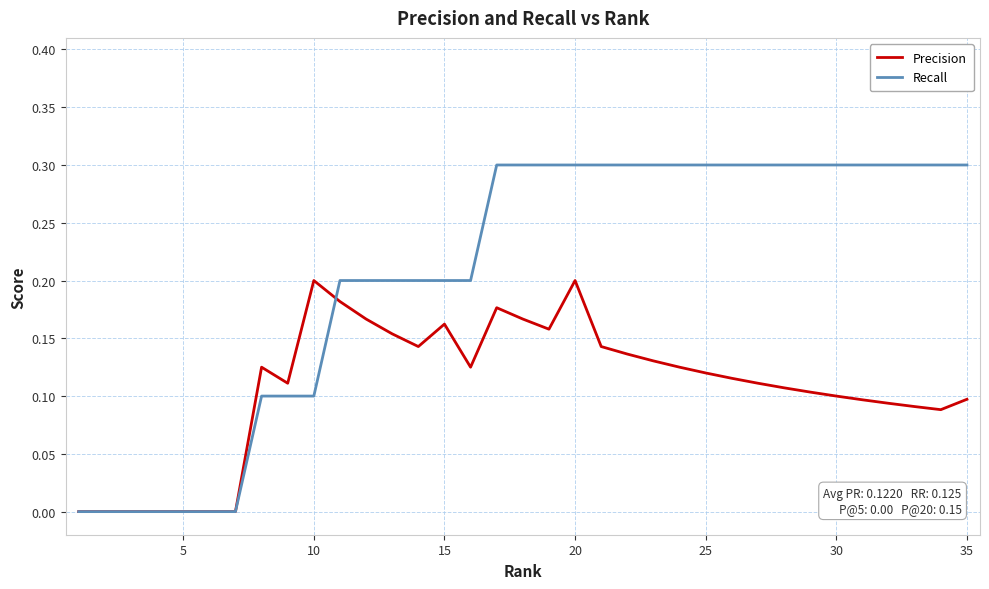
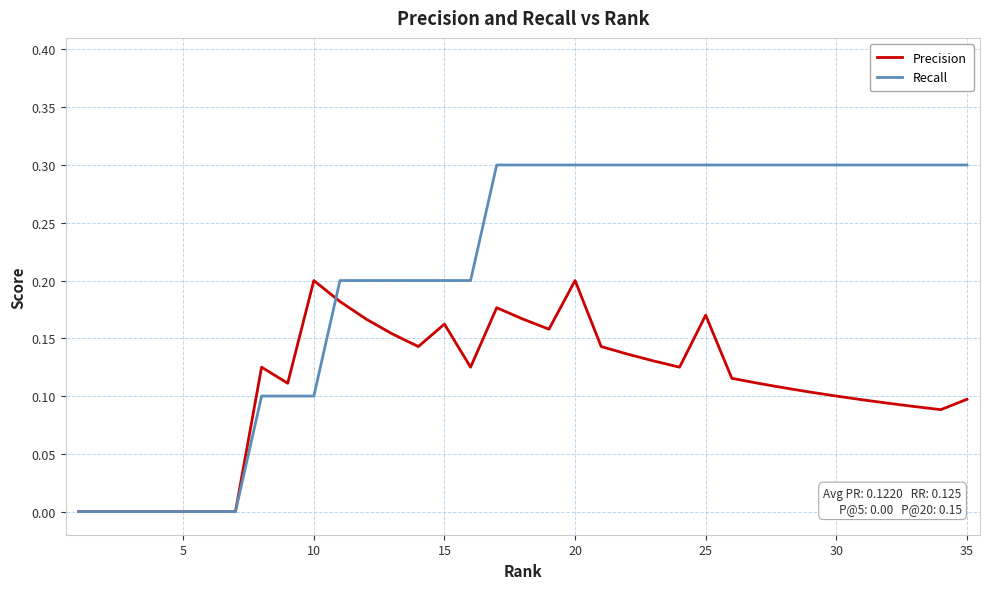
  {
    "Precision": {
      "10": 0.20,
      "15": 0.162,
      "20": 0.20,
-     "25": 0.12,
+     "25": 0.17,
      "30": 0.10,
      "35": 0.097
    },
    "Recall": {
      "10": 0.10,
      "15": 0.20,
      "20": 0.30,
      "25": 0.30,
      "30": 0.30,
      "35": 0.30
    }
  }
